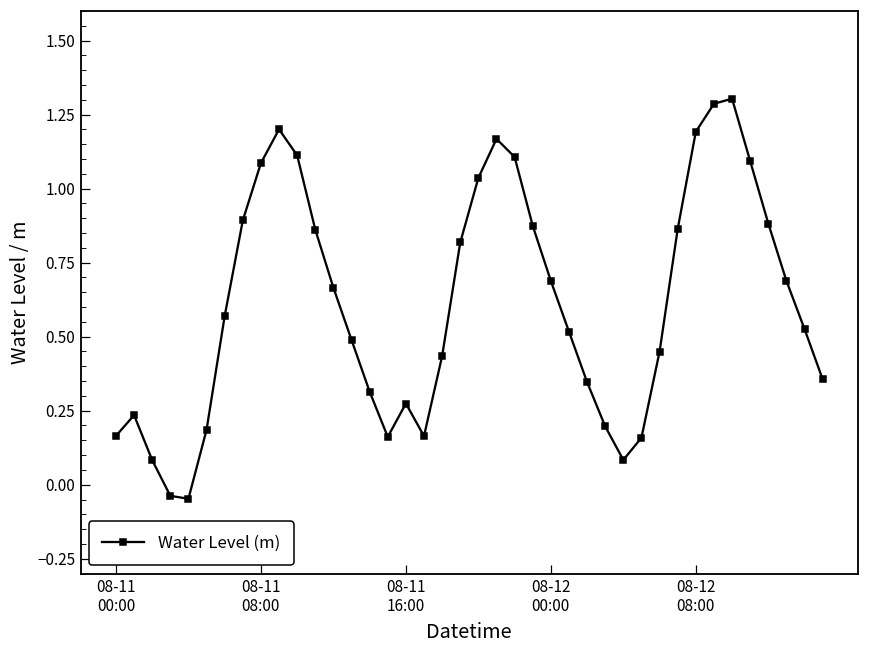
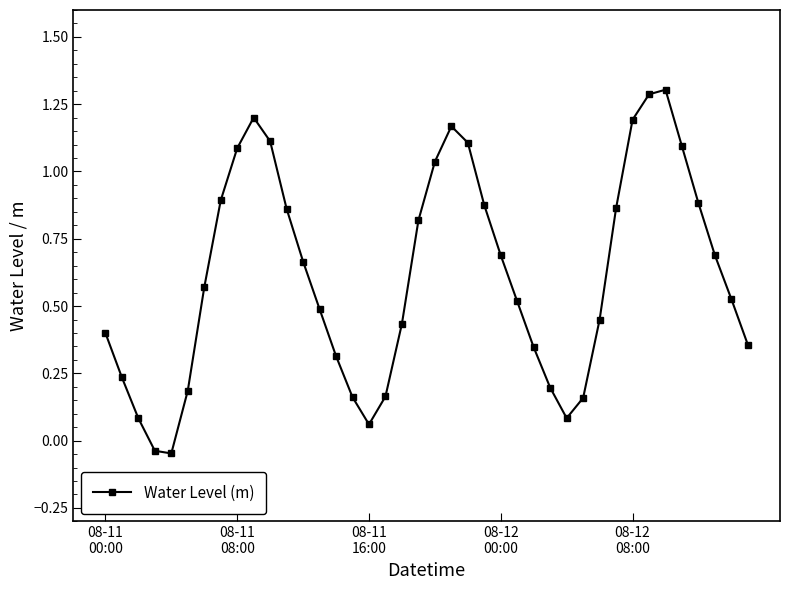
  {
-   "08-11 00:00": 0.16,
+   "08-11 00:00": 0.40,
    "08-11 08:00": 1.09,
-   "08-11 16:00": 0.27,
+   "08-11 16:00": 0.06,
    "08-12 00:00": 0.69,
    "08-12 08:00": 1.19
  }
